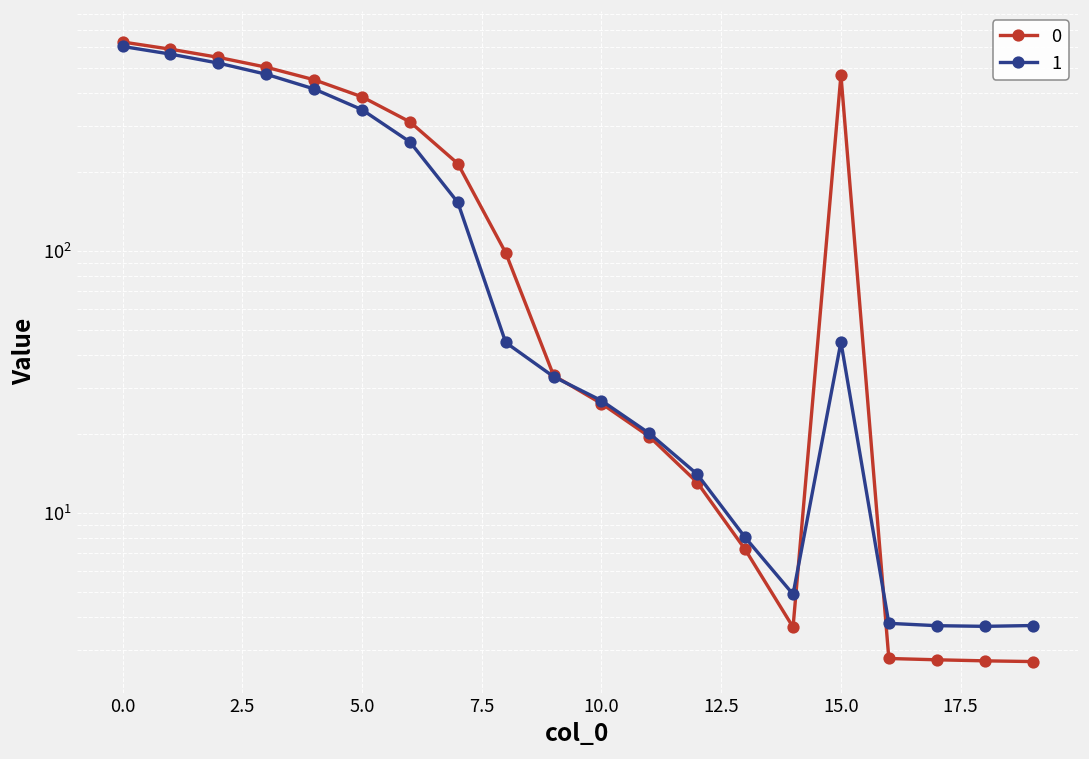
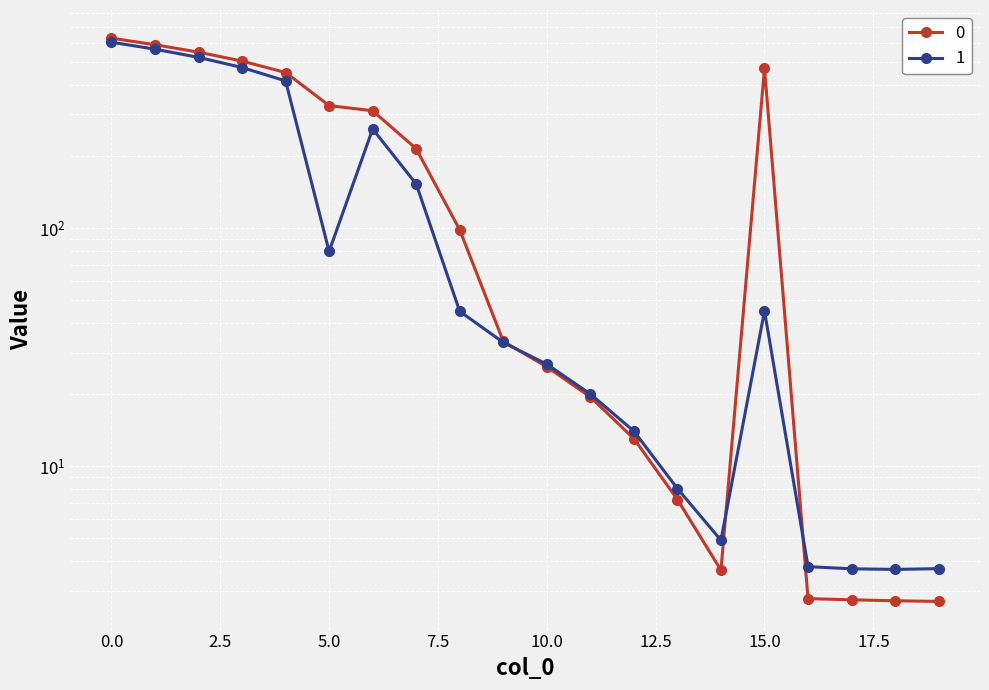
  {
    "0": {
      "0.0": 630,
-     "5.0": 390,
+     "5.0": 330,
      "10.0": 26,
      "15.0": 470
    },
    "1": {
      "0.0": 600,
-     "5.0": 350,
+     "5.0": 80,
      "10.0": 27,
      "15.0": 45
    }
  }
